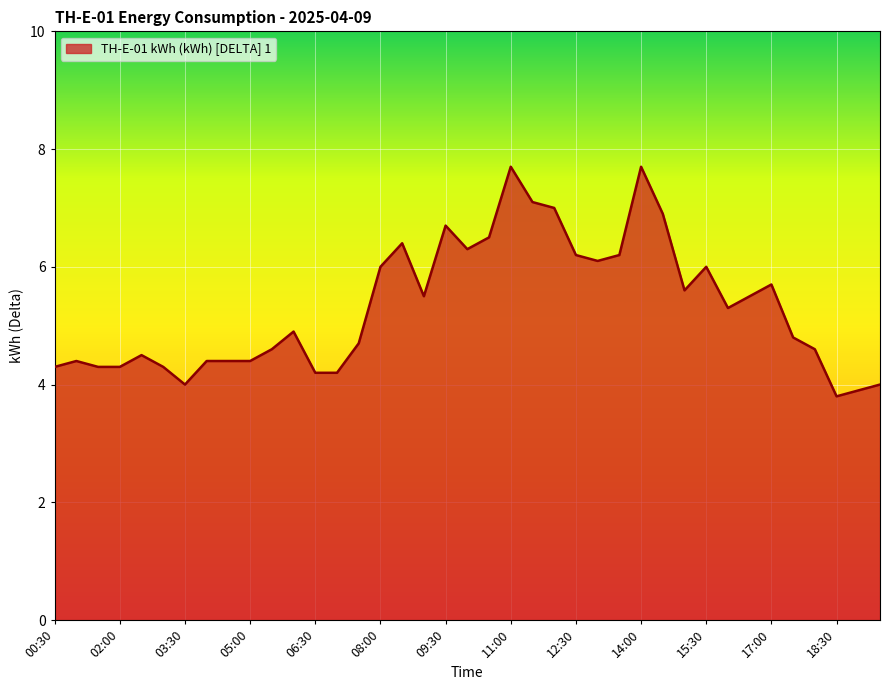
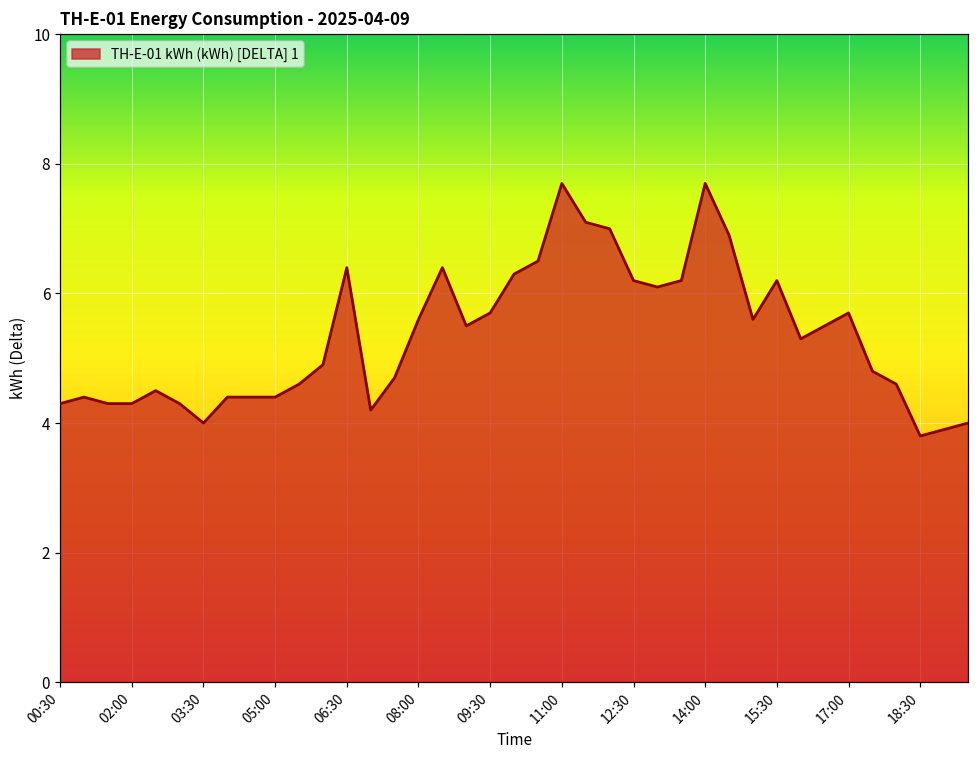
  {
    "00:30": 4.3,
    "02:00": 4.3,
    "03:30": 4.0,
    "05:00": 4.4,
-   "06:30": 4.2,
-   "08:00": 6.0,
-   "09:30": 6.7,
+   "06:30": 6.4,
+   "08:00": 5.6,
+   "09:30": 5.7,
    "11:00": 7.7,
    "12:30": 6.2,
    "14:00": 7.7,
-   "15:30": 6.0,
+   "15:30": 6.2,
    "17:00": 5.7,
    "18:30": 3.8
  }
